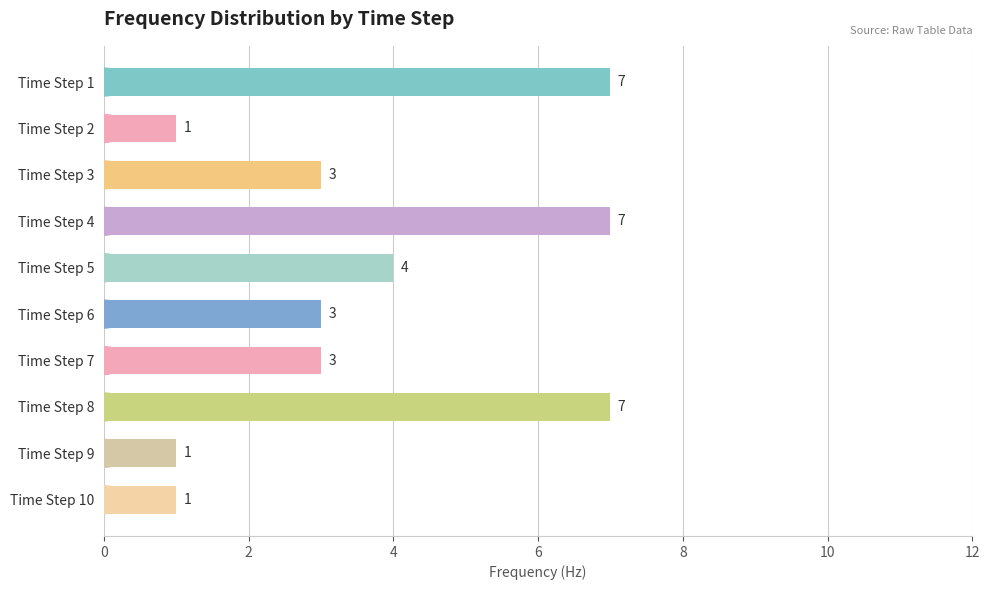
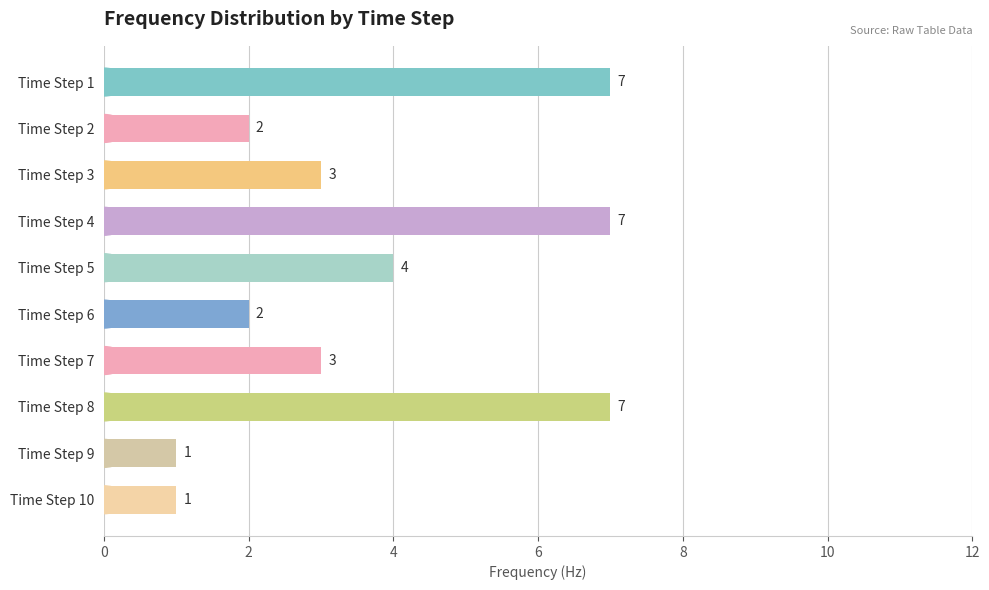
  {
    "Time Step 1": 7,
-   "Time Step 2": 1,
+   "Time Step 2": 2,
    "Time Step 3": 3,
    "Time Step 4": 7,
    "Time Step 5": 4,
-   "Time Step 6": 3,
+   "Time Step 6": 2,
    "Time Step 7": 3,
    "Time Step 8": 7,
    "Time Step 9": 1,
    "Time Step 10": 1
  }
